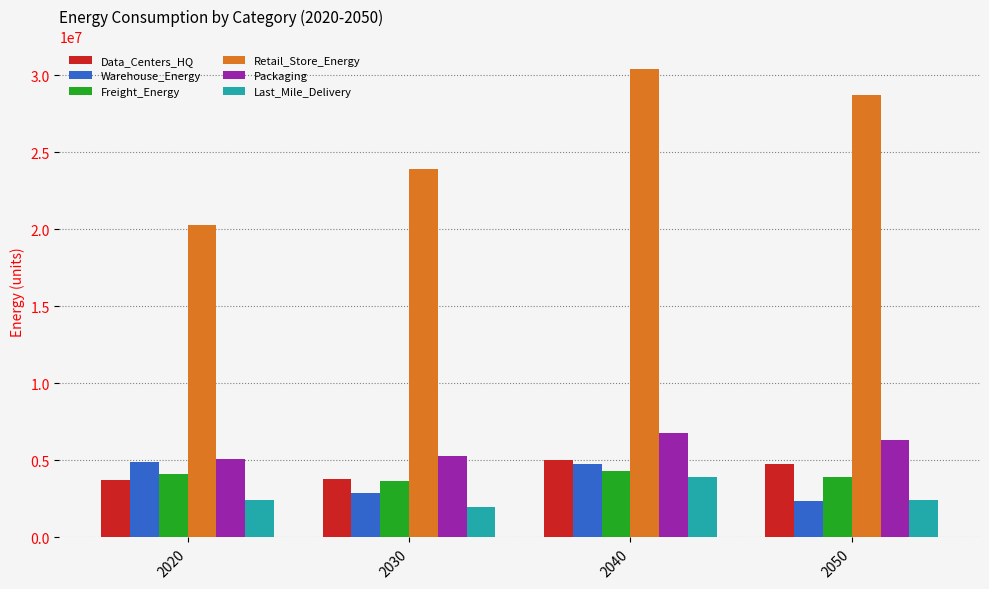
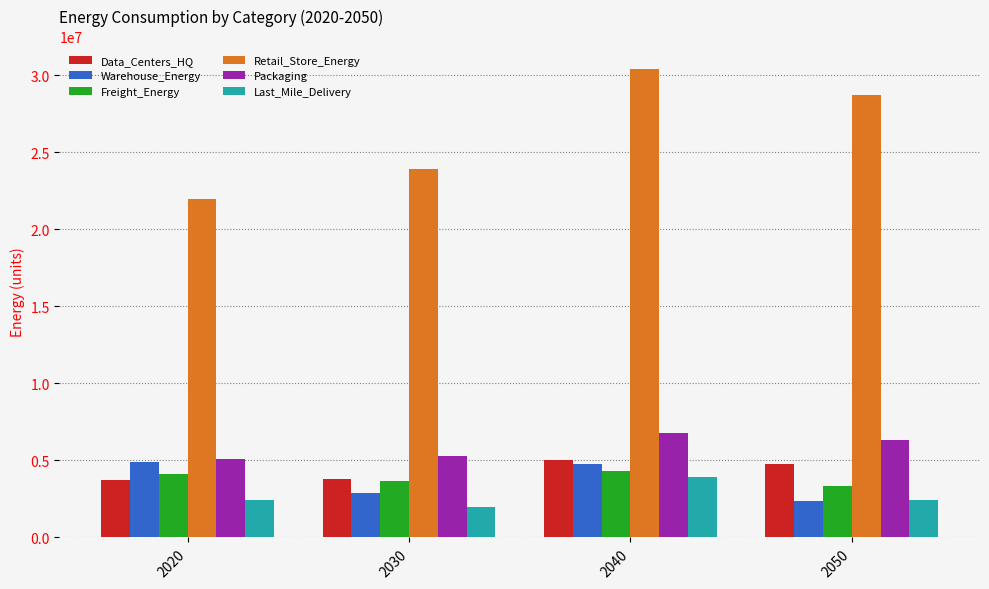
  {
    "Data_Centers_HQ": {
      "2020": 3700000,
      "2030": 3800000,
      "2040": 5000000,
      "2050": 4800000
    },
    "Warehouse_Energy": {
      "2020": 4900000,
      "2030": 2900000,
      "2040": 4800000,
      "2050": 2400000
    },
    "Freight_Energy": {
      "2020": 4100000,
      "2030": 3600000,
      "2040": 4300000,
-     "2050": 3900000
+     "2050": 3300000
    },
    "Retail_Store_Energy": {
-     "2020": 20300000,
+     "2020": 22000000,
      "2030": 23900000,
      "2040": 30400000,
      "2050": 28700000
    },
    "Packaging": {
      "2020": 5100000,
      "2030": 5300000,
      "2040": 6800000,
      "2050": 6300000
    },
    "Last_Mile_Delivery": {
      "2020": 2400000,
      "2030": 2000000,
      "2040": 3900000,
      "2050": 2400000
    }
  }
